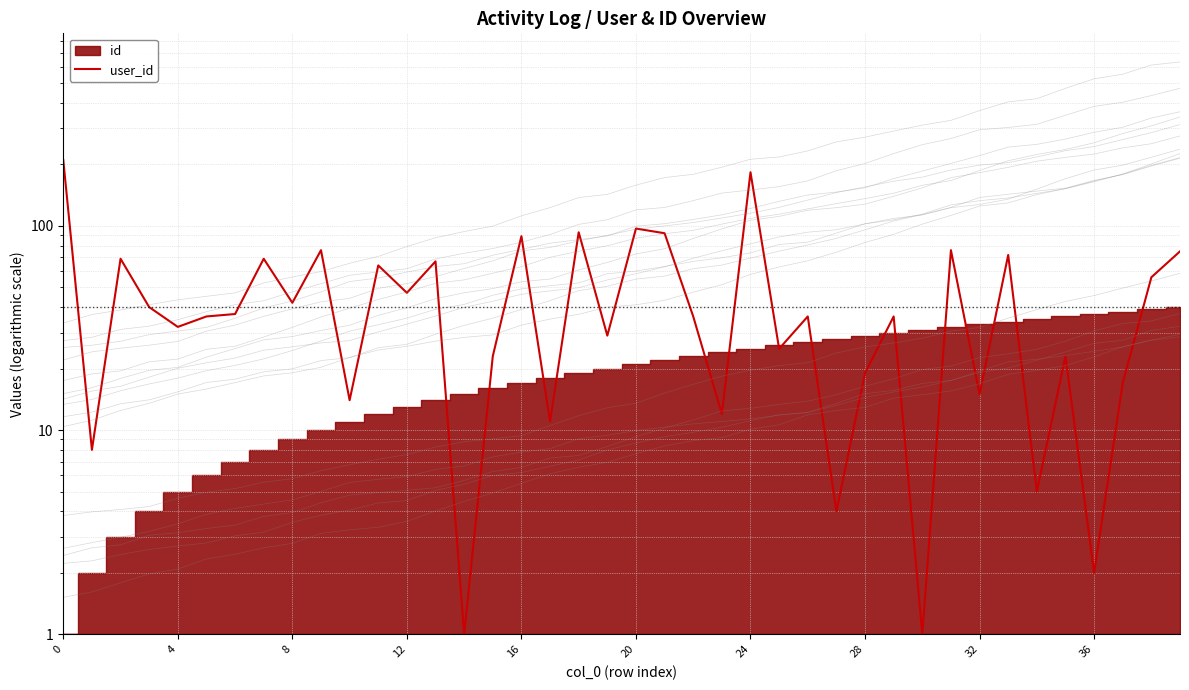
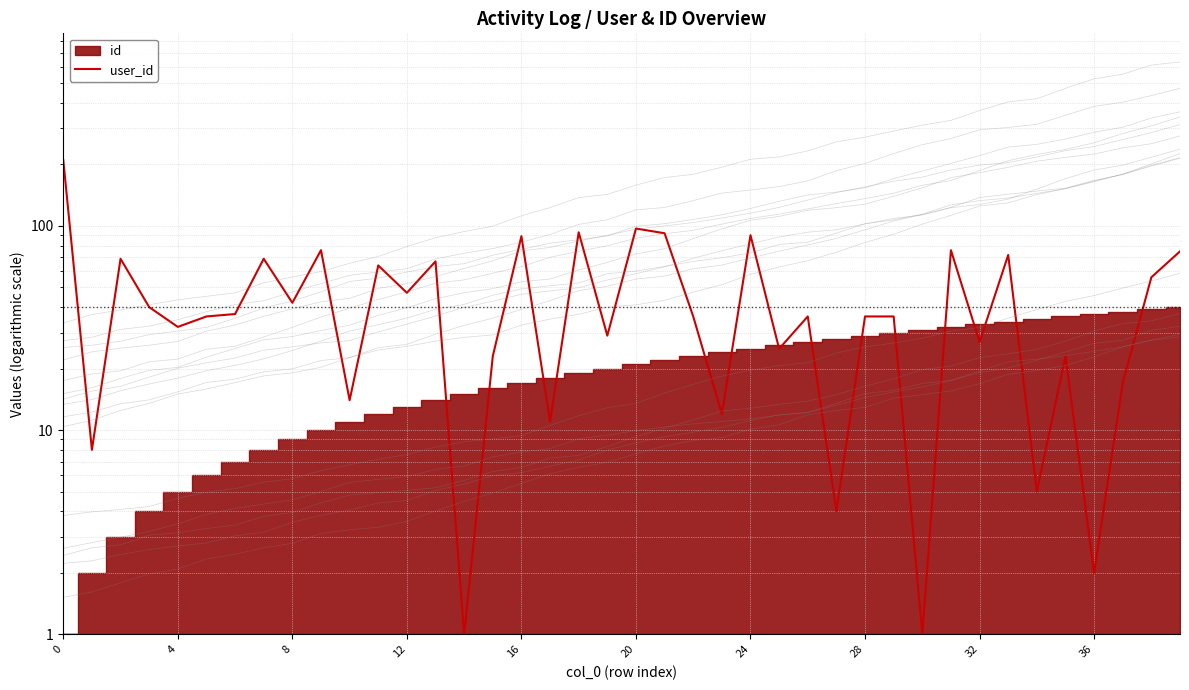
  {
    "user_id": {
      "0": 210,
      "4": 32,
      "16": 90,
-     "24": 180,
-     "28": 19,
-     "32": 15,
+     "24": 90,
+     "28": 36,
+     "32": 27,
      "36": 2
    }
  }
